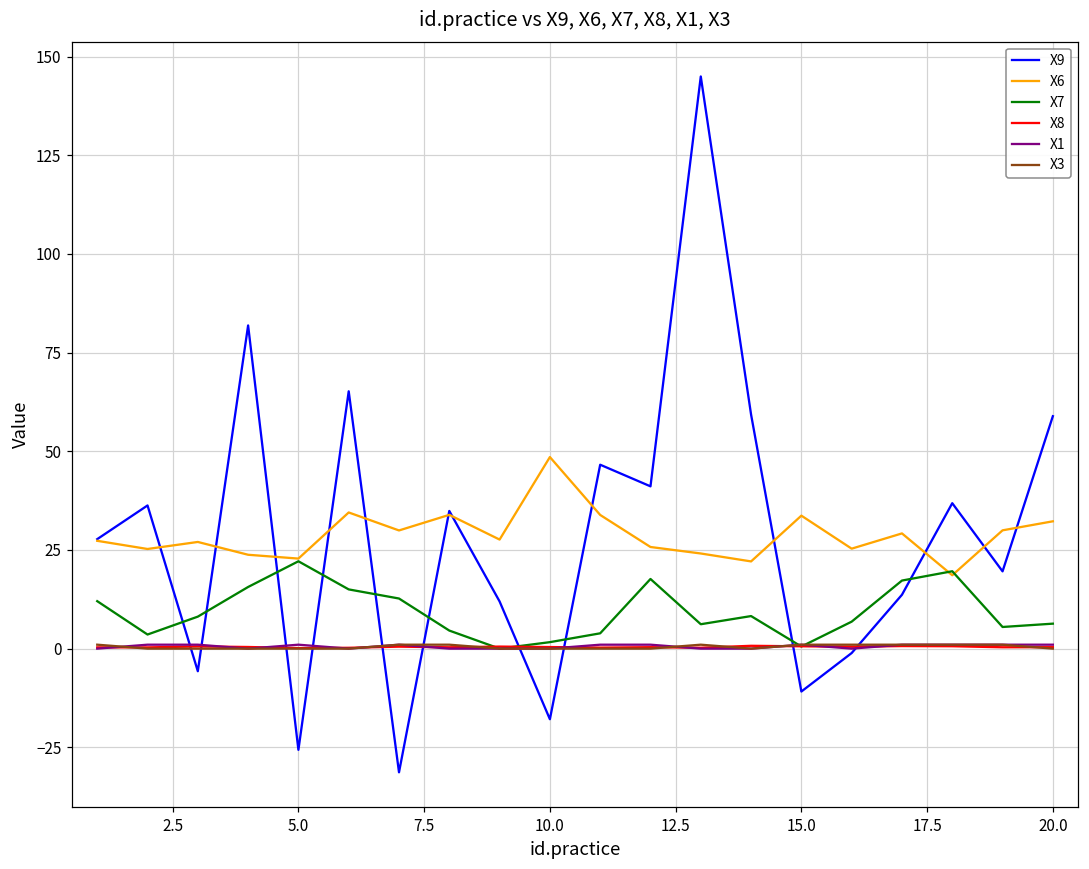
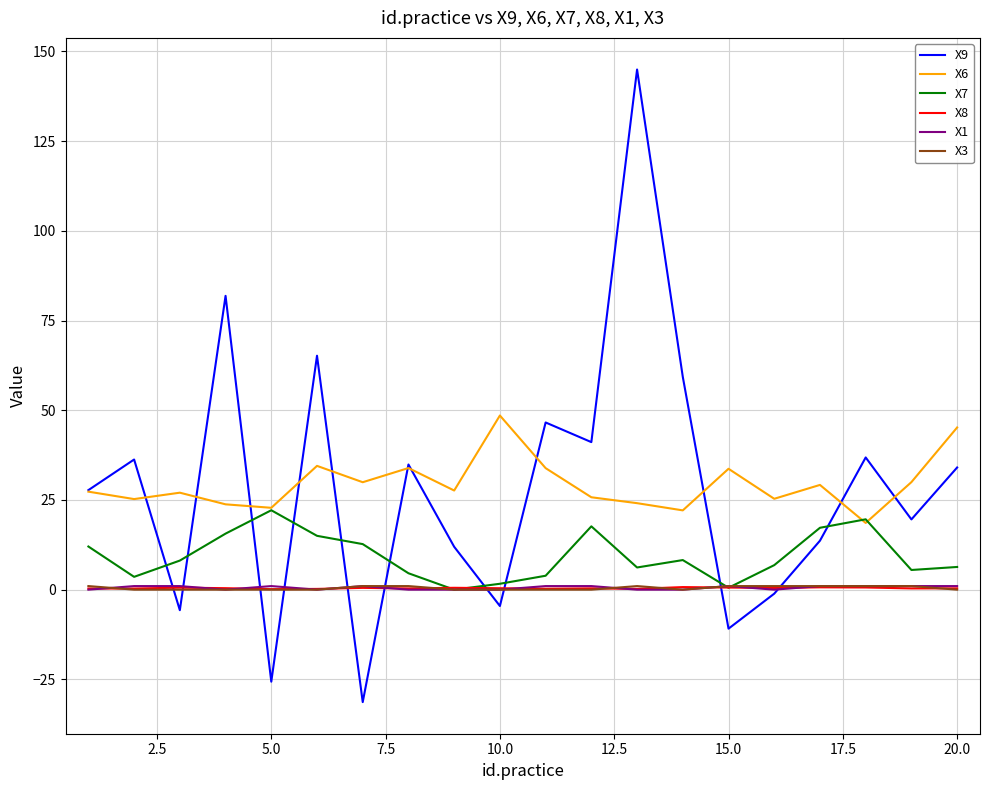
  {
    "X9": {
      "5.0": -26,
-     "10.0": -18,
+     "10.0": -5,
      "15.0": -11,
-     "20.0": 59
+     "20.0": 34
    },
    "X6": {
      "10.0": 49,
      "15.0": 34,
-     "20.0": 32
+     "20.0": 45
    },
    "X7": {
      "10.0": 2,
      "20.0": 6
    },
    "X1": {
      "5.0": 1
    }
  }
